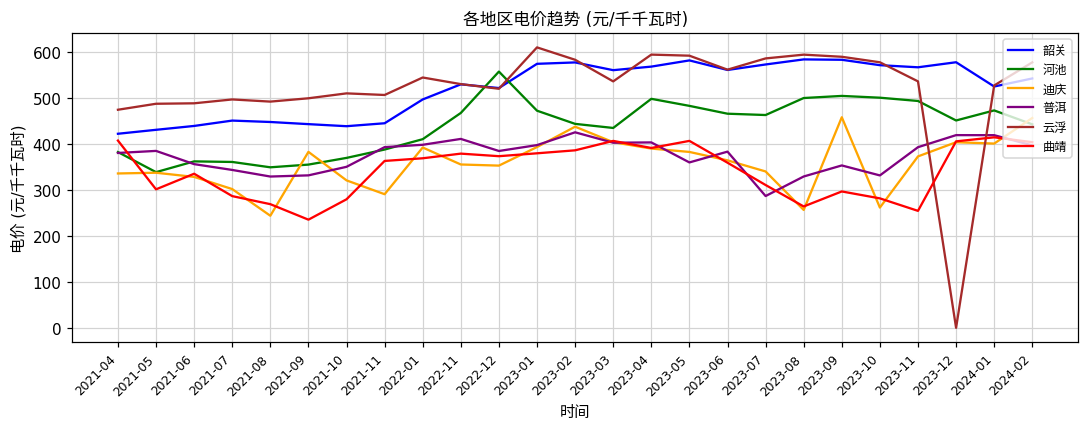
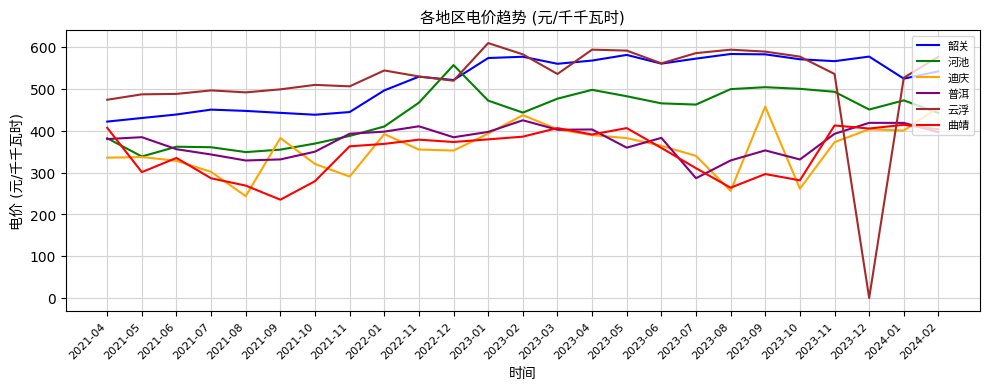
  {
    "韶关": {
      "2021-04": 420,
      "2021-05": 430,
      "2021-06": 440,
      "2021-07": 450,
      "2021-08": 450,
      "2021-09": 440,
      "2021-10": 440,
      "2021-11": 440,
      "2022-01": 500,
      "2023-01": 570,
      "2023-03": 560,
      "2023-04": 570,
      "2023-05": 580,
      "2023-07": 570,
      "2023-08": 580,
      "2023-09": 580,
      "2023-10": 570,
      "2023-11": 570,
      "2023-12": 580
    },
    "河池": {
      "2021-07": 360,
      "2021-08": 350,
      "2021-09": 350,
      "2021-10": 370,
      "2022-01": 410,
      "2022-11": 470,
      "2022-12": 560,
      "2023-01": 470,
      "2023-02": 440,
-     "2023-03": 430,
+     "2023-03": 480,
      "2023-04": 500,
      "2023-05": 480,
      "2023-06": 470,
      "2023-07": 460,
      "2023-08": 500,
      "2023-09": 500,
      "2023-10": 500,
      "2023-11": 490,
      "2023-12": 450,
      "2024-01": 470
    },
    "迪庆": {
      "2021-04": 340,
      "2021-06": 330,
      "2021-07": 300,
      "2021-08": 240,
      "2021-09": 380,
      "2021-10": 320,
      "2021-11": 290,
      "2022-11": 350,
      "2022-12": 350,
      "2023-02": 440,
      "2023-05": 380,
      "2023-07": 340,
      "2023-08": 260,
      "2023-09": 460,
      "2023-10": 260,
      "2023-11": 370,
      "2024-01": 400
    },
    "普洱": {
      "2021-05": 380,
      "2021-07": 340,
      "2021-08": 330,
      "2021-09": 330,
      "2021-10": 350,
      "2022-11": 410,
      "2022-12": 380,
      "2023-02": 420,
      "2023-04": 400,
      "2023-05": 360,
      "2023-06": 380,
      "2023-07": 290,
      "2023-08": 330,
      "2023-09": 350,
      "2023-10": 330,
      "2023-11": 390,
      "2023-12": 420
    },
    "云浮": {
      "2021-04": 470,
      "2021-05": 490,
      "2021-06": 490,
      "2021-07": 500,
      "2021-08": 490,
      "2021-09": 500,
      "2021-10": 510,
      "2021-11": 510,
      "2022-01": 540,
      "2023-01": 610,
      "2023-03": 540,
      "2023-04": 590,
      "2023-05": 590,
      "2023-07": 590,
      "2023-08": 590,
      "2023-09": 590,
      "2023-10": 580,
      "2023-11": 540,
      "2023-12": 0
    },
    "曲靖": {
      "2021-04": 410,
      "2021-05": 300,
      "2021-06": 330,
      "2021-07": 290,
      "2021-08": 270,
      "2021-09": 240,
      "2021-10": 280,
      "2021-11": 360,
      "2022-01": 370,
      "2022-11": 380,
      "2022-12": 370,
      "2023-01": 380,
      "2023-02": 390,
      "2023-05": 410,
      "2023-07": 310,
      "2023-08": 260,
      "2023-09": 300,
      "2023-10": 280,
-     "2023-11": 250
+     "2023-11": 410
    }
  }
